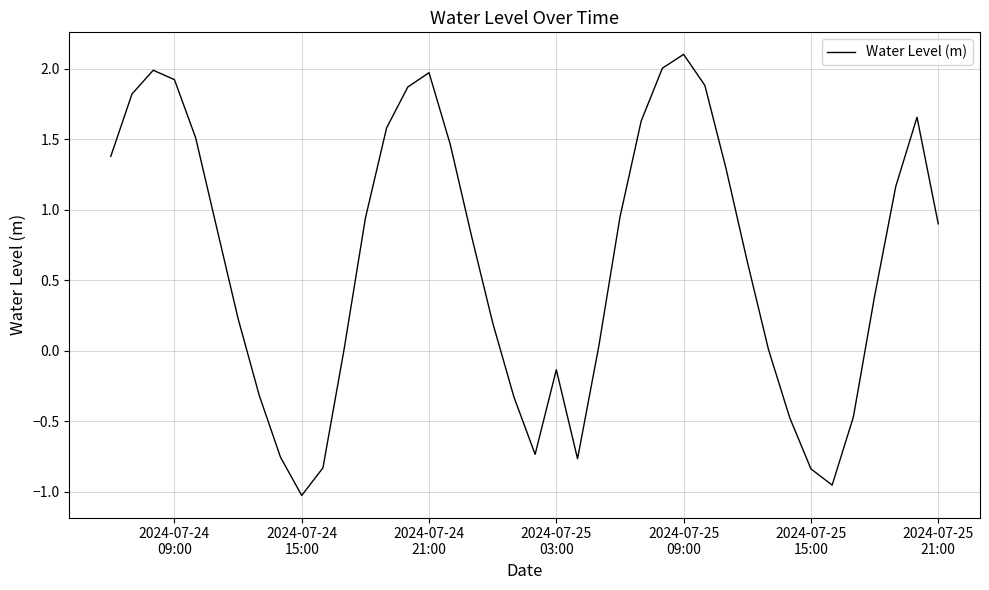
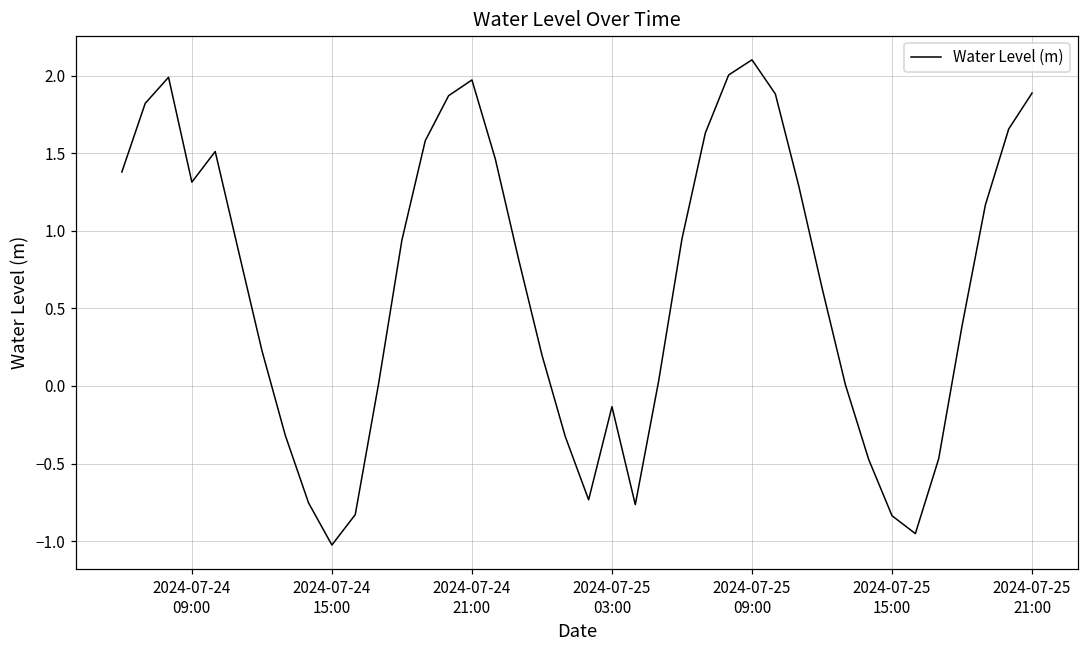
  {
-   "2024-07-24 09:00": 1.92,
+   "2024-07-24 09:00": 1.31,
    "2024-07-24 15:00": -1.02,
    "2024-07-24 21:00": 1.97,
    "2024-07-25 03:00": -0.13,
    "2024-07-25 09:00": 2.10,
    "2024-07-25 15:00": -0.84,
-   "2024-07-25 21:00": 0.90
+   "2024-07-25 21:00": 1.89
  }
